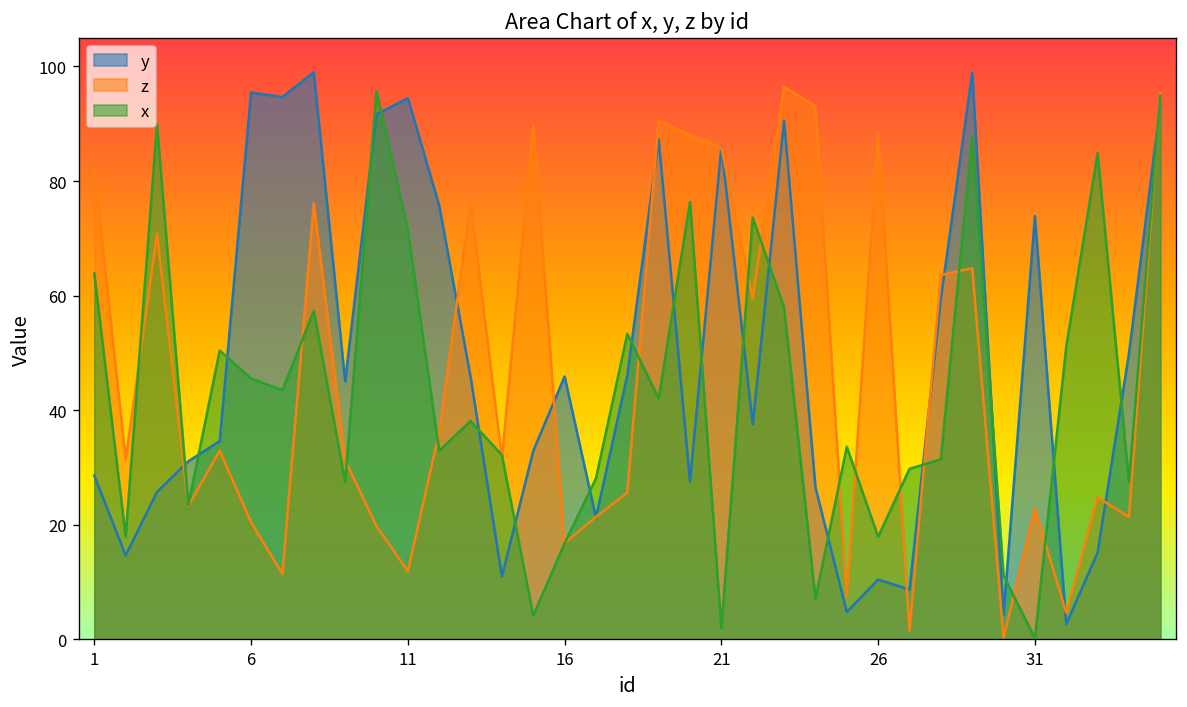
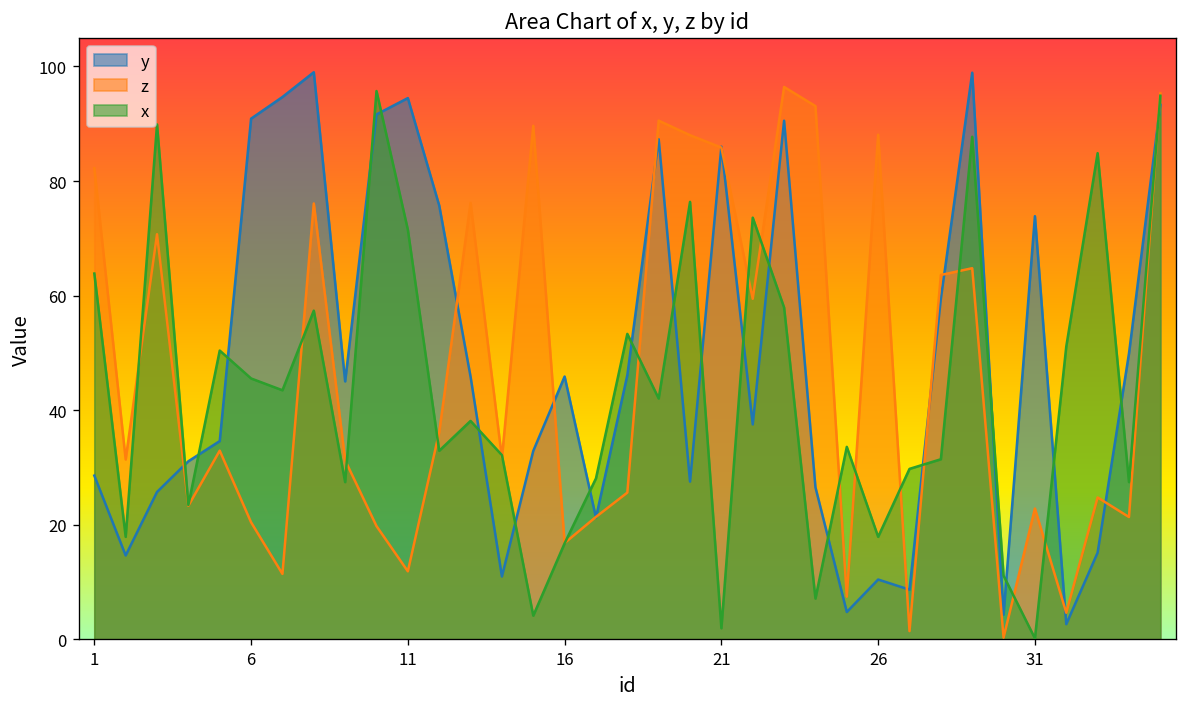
  {
    "y": {
      "1": 29,
-     "6": 95,
+     "6": 91,
      "11": 94,
      "16": 46,
      "26": 10,
      "31": 74
    },
    "z": {
      "1": 82,
      "6": 20,
      "11": 12,
      "26": 88,
      "31": 23
    },
    "x": {
      "1": 64,
      "6": 46,
      "11": 72,
      "21": 2,
      "26": 18,
      "31": 0
    }
  }
